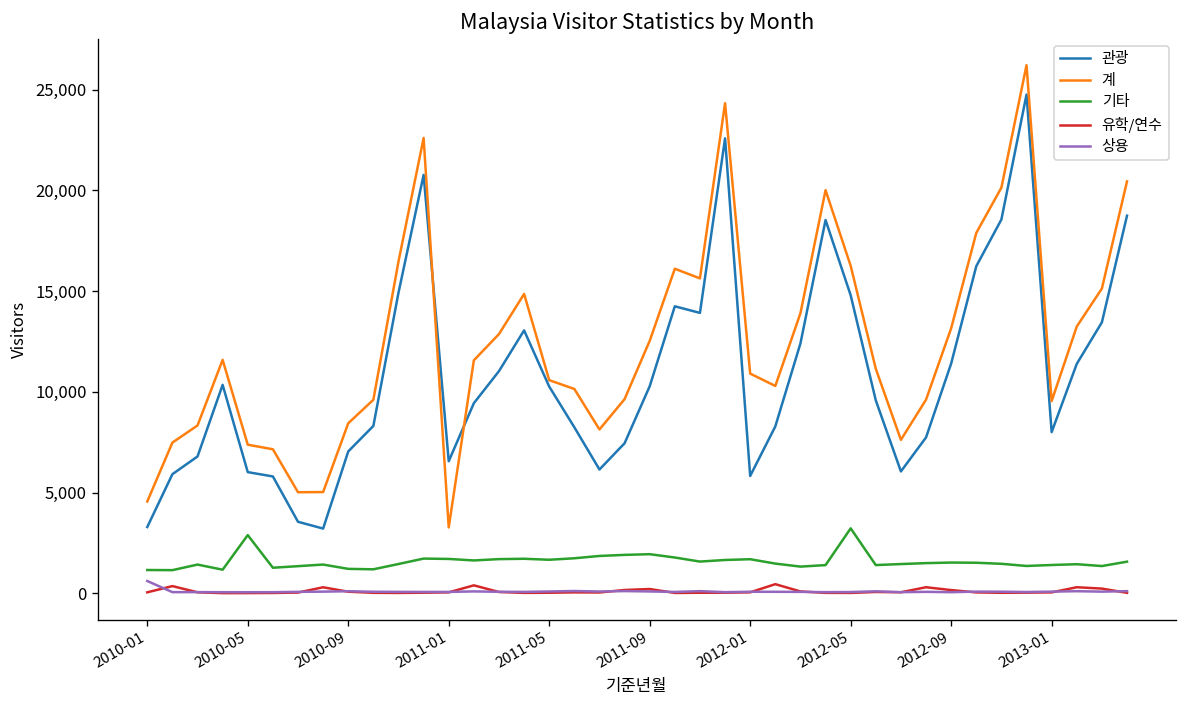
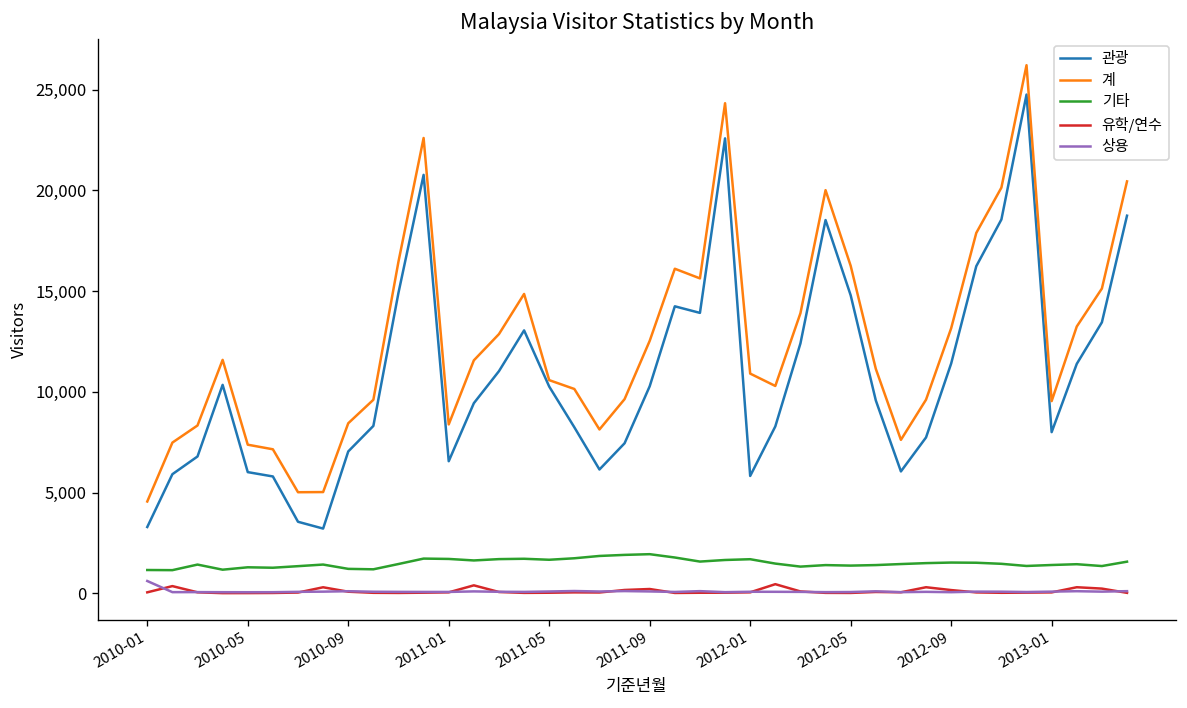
  {
    "관광": {
      "2010-01": "3,300",
      "2010-05": "6,000",
      "2010-09": "7,000",
      "2011-01": "6,600",
      "2011-05": "10,300",
      "2011-09": "10,300",
      "2012-01": "5,800",
      "2012-05": "14,800",
      "2012-09": "11,400",
      "2013-01": "8,000"
    },
    "계": {
      "2010-01": "4,600",
      "2010-05": "7,400",
      "2010-09": "8,400",
-     "2011-01": "3,300",
+     "2011-01": "8,400",
      "2011-05": "10,600",
      "2011-09": "12,500",
      "2012-01": "10,900",
      "2012-05": "16,300",
      "2012-09": "13,200",
      "2013-01": "9,500"
    },
    "기타": {
      "2010-01": "1,200",
-     "2010-05": "2,900",
+     "2010-05": "1,300",
      "2010-09": "1,200",
      "2011-01": "1,700",
      "2011-05": "1,700",
      "2011-09": "1,900",
      "2012-01": "1,700",
-     "2012-05": "3,200",
+     "2012-05": "1,400",
      "2012-09": "1,500",
      "2013-01": "1,400"
    },
    "유학/연수": {
      "2010-01": "0"
    },
    "상용": {
      "2010-01": "600"
    }
  }
